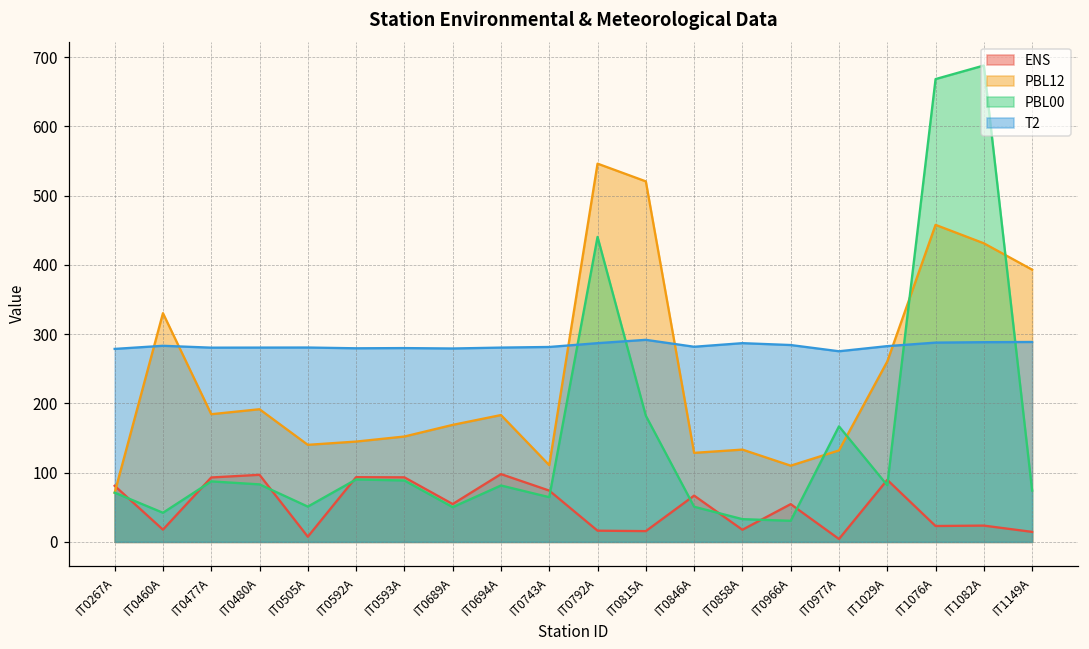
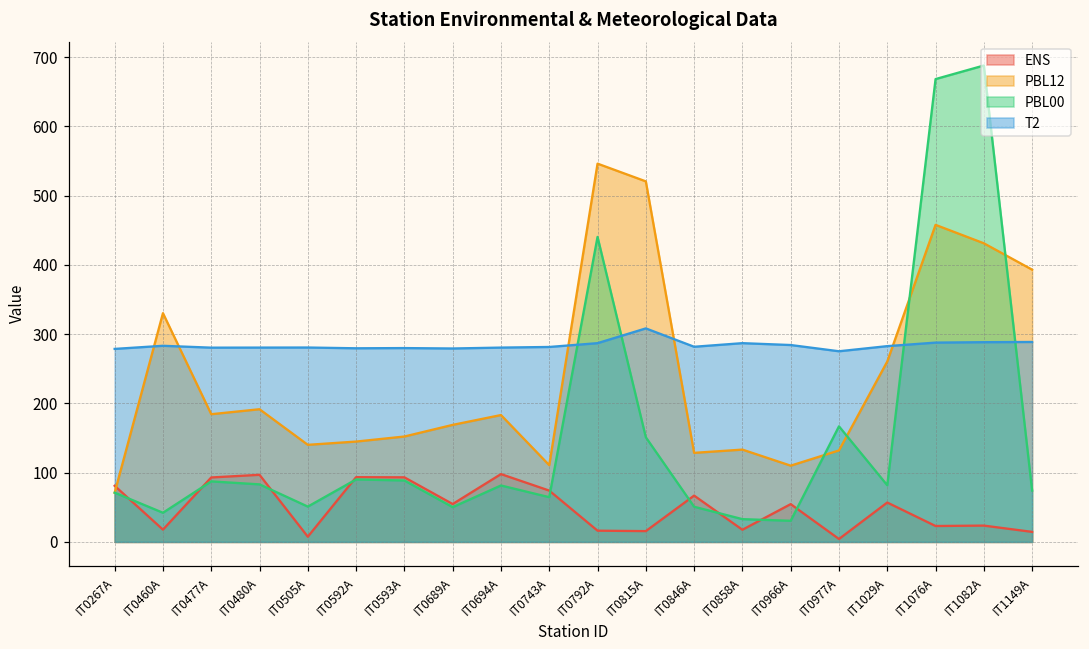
  {
    "ENS": {
      "IT0267A": 80,
      "IT0460A": 20,
      "IT0477A": 90,
      "IT0480A": 100,
      "IT0505A": 10,
      "IT0593A": 90,
      "IT0689A": 50,
      "IT0694A": 100,
      "IT0743A": 70,
      "IT0792A": 20,
      "IT0815A": 20,
      "IT0846A": 70,
      "IT0858A": 20,
      "IT0966A": 50,
      "IT0977A": 0,
-     "IT1029A": 90,
+     "IT1029A": 60,
      "IT1076A": 20,
      "IT1082A": 20,
      "IT1149A": 10
    },
    "PBL12": {
      "IT0460A": 330,
      "IT0477A": 180,
      "IT0480A": 190,
      "IT0505A": 140,
      "IT0592A": 140,
      "IT0593A": 150,
      "IT0689A": 170,
      "IT0694A": 180,
      "IT0743A": 110,
      "IT0792A": 550,
      "IT0815A": 520,
      "IT0846A": 130,
      "IT0858A": 130,
      "IT0966A": 110,
      "IT0977A": 130,
      "IT1029A": 260,
      "IT1076A": 460,
      "IT1082A": 430,
      "IT1149A": 390
    },
    "PBL00": {
      "IT0460A": 40,
      "IT0477A": 90,
      "IT0480A": 80,
      "IT0505A": 50,
      "IT0593A": 90,
      "IT0689A": 50,
      "IT0694A": 80,
      "IT0743A": 60,
      "IT0792A": 440,
-     "IT0815A": 180,
+     "IT0815A": 150,
      "IT0846A": 50,
      "IT0858A": 30,
      "IT0966A": 30,
      "IT0977A": 170,
      "IT1029A": 80,
      "IT1076A": 670,
      "IT1149A": 70
    },
    "T2": {
      "IT0267A": 280,
      "IT0460A": 280,
      "IT0477A": 280,
      "IT0480A": 280,
      "IT0505A": 280,
      "IT0592A": 280,
      "IT0593A": 280,
      "IT0689A": 280,
      "IT0694A": 280,
      "IT0743A": 280,
      "IT0792A": 290,
-     "IT0815A": 290,
+     "IT0815A": 310,
      "IT0846A": 280,
      "IT0858A": 290,
      "IT0966A": 280,
      "IT0977A": 280,
      "IT1029A": 280,
      "IT1076A": 290,
      "IT1082A": 290,
      "IT1149A": 290
    }
  }
